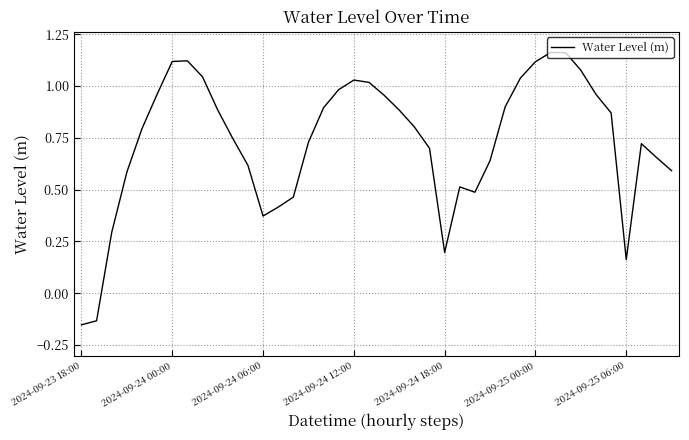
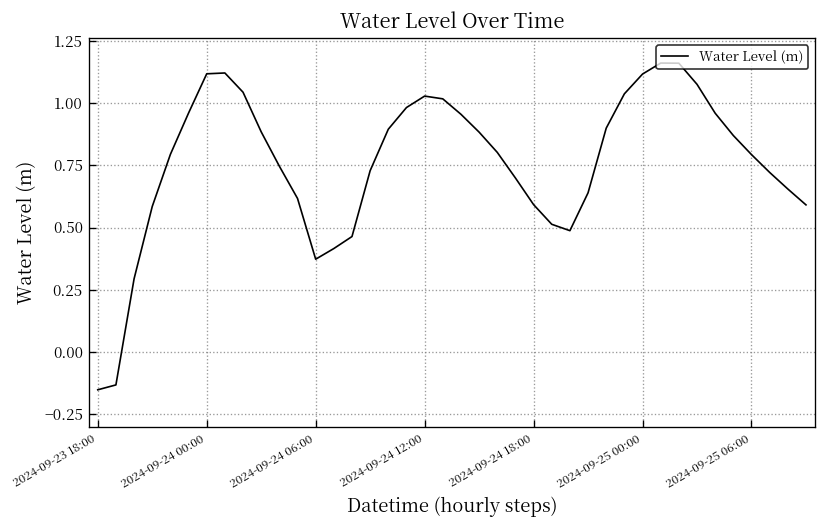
  {
    "2024-09-23 18:00": -0.15,
    "2024-09-24 00:00": 1.12,
    "2024-09-24 06:00": 0.37,
    "2024-09-24 12:00": 1.03,
-   "2024-09-24 18:00": 0.20,
+   "2024-09-24 18:00": 0.59,
    "2024-09-25 00:00": 1.12,
-   "2024-09-25 06:00": 0.16
+   "2024-09-25 06:00": 0.79
  }
